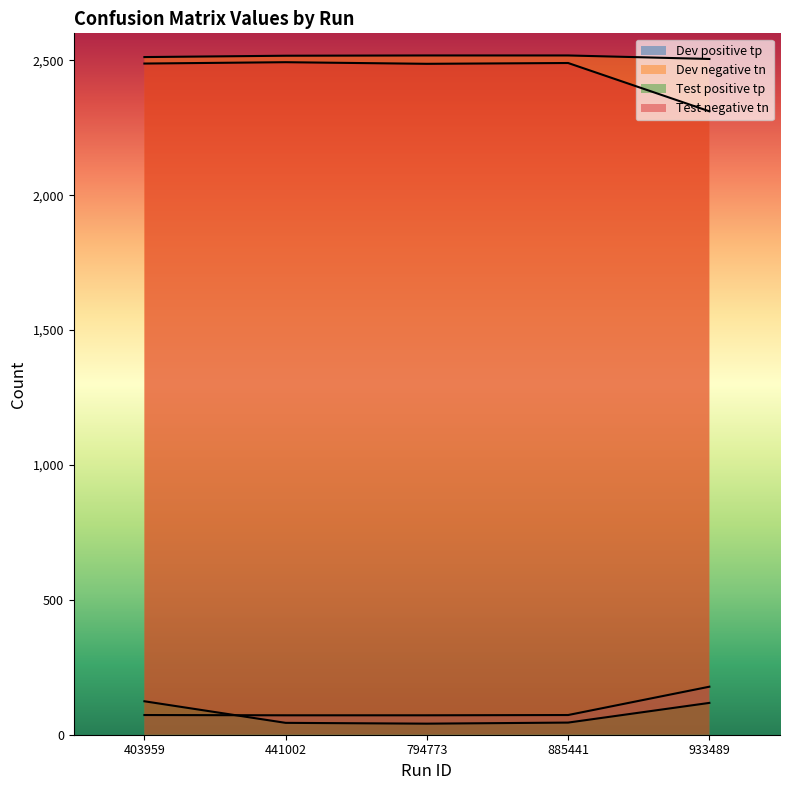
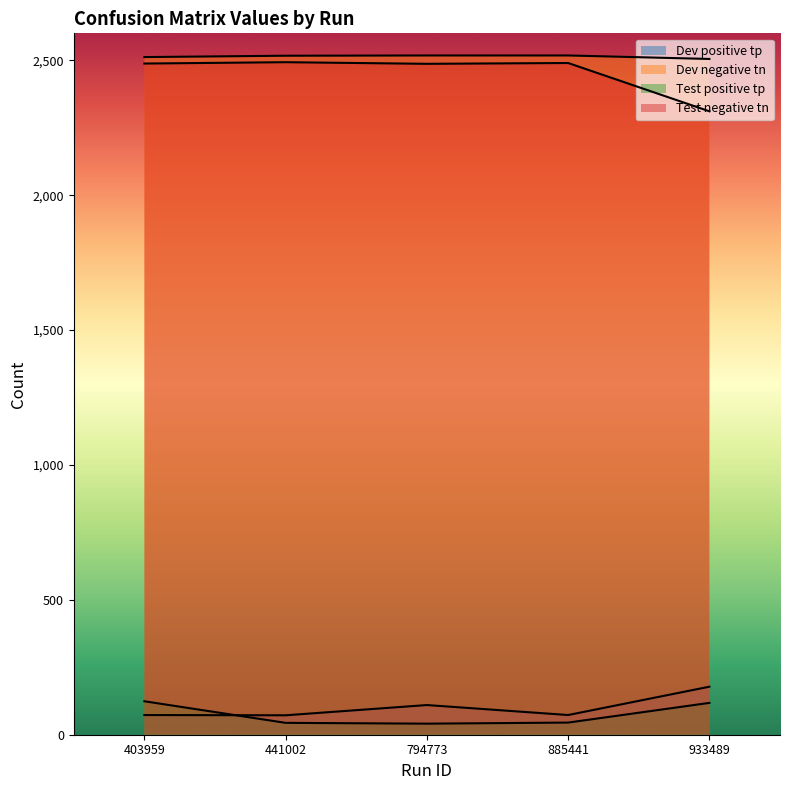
  {
    "Dev positive tp": {
      "403959": "70",
      "441002": "70",
-     "794773": "70",
+     "794773": "110",
      "885441": "70",
      "933489": "180"
    },
    "Dev negative tn": {
      "403959": "2,510",
      "441002": "2,520",
      "794773": "2,520",
      "885441": "2,520"
    },
    "Test positive tp": {
      "403959": "120",
      "441002": "40",
      "794773": "40",
      "885441": "50",
      "933489": "120"
    },
    "Test negative tn": {
      "403959": "2,490",
      "441002": "2,490",
      "794773": "2,490",
      "885441": "2,490"
    }
  }
